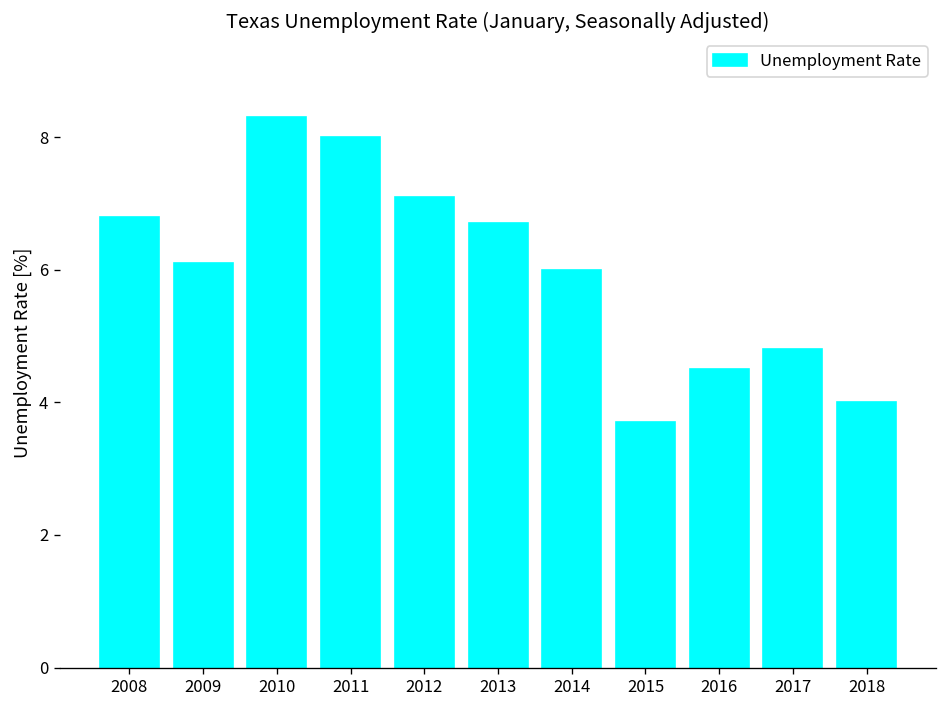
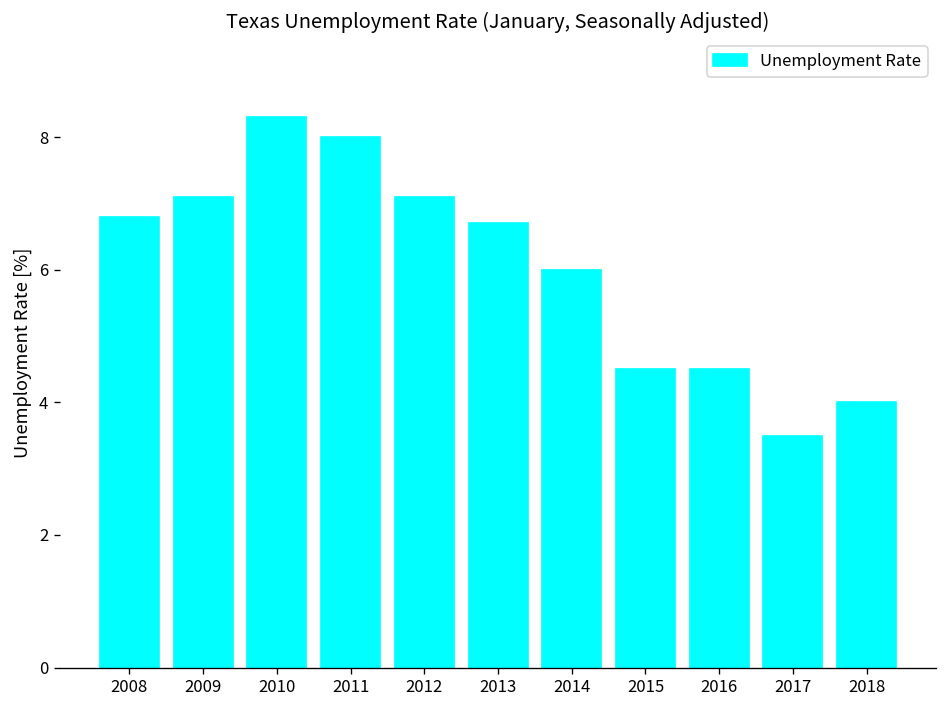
  {
    "2008": 6.8,
-   "2009": 6.1,
+   "2009": 7.1,
    "2010": 8.3,
    "2011": 8.0,
    "2012": 7.1,
    "2013": 6.7,
    "2014": 6.0,
-   "2015": 3.7,
+   "2015": 4.5,
    "2016": 4.5,
-   "2017": 4.8,
+   "2017": 3.5,
    "2018": 4.0
  }
